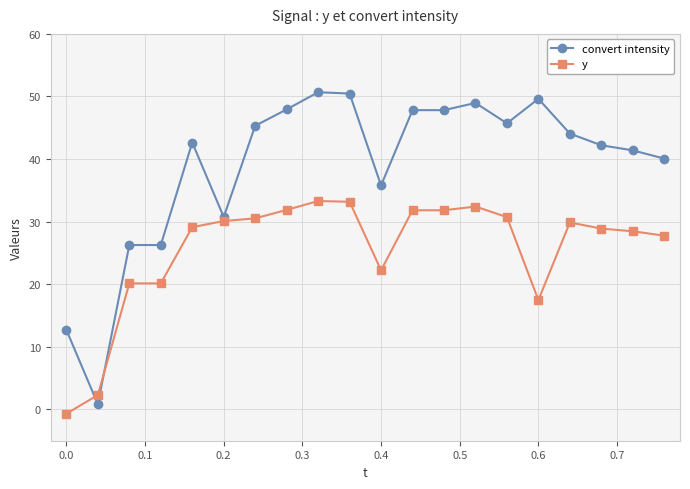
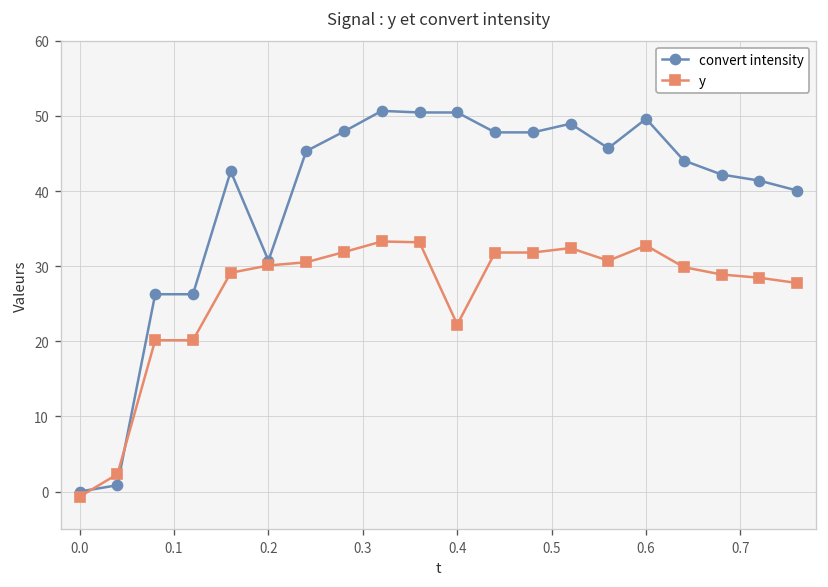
  {
    "convert intensity": {
-     "0.0": 13,
+     "0.0": 0,
      "0.2": 31,
-     "0.4": 36,
+     "0.4": 50,
      "0.6": 50
    },
    "y": {
      "0.0": -1,
      "0.2": 30,
      "0.4": 22,
-     "0.6": 17
+     "0.6": 33
    }
  }
